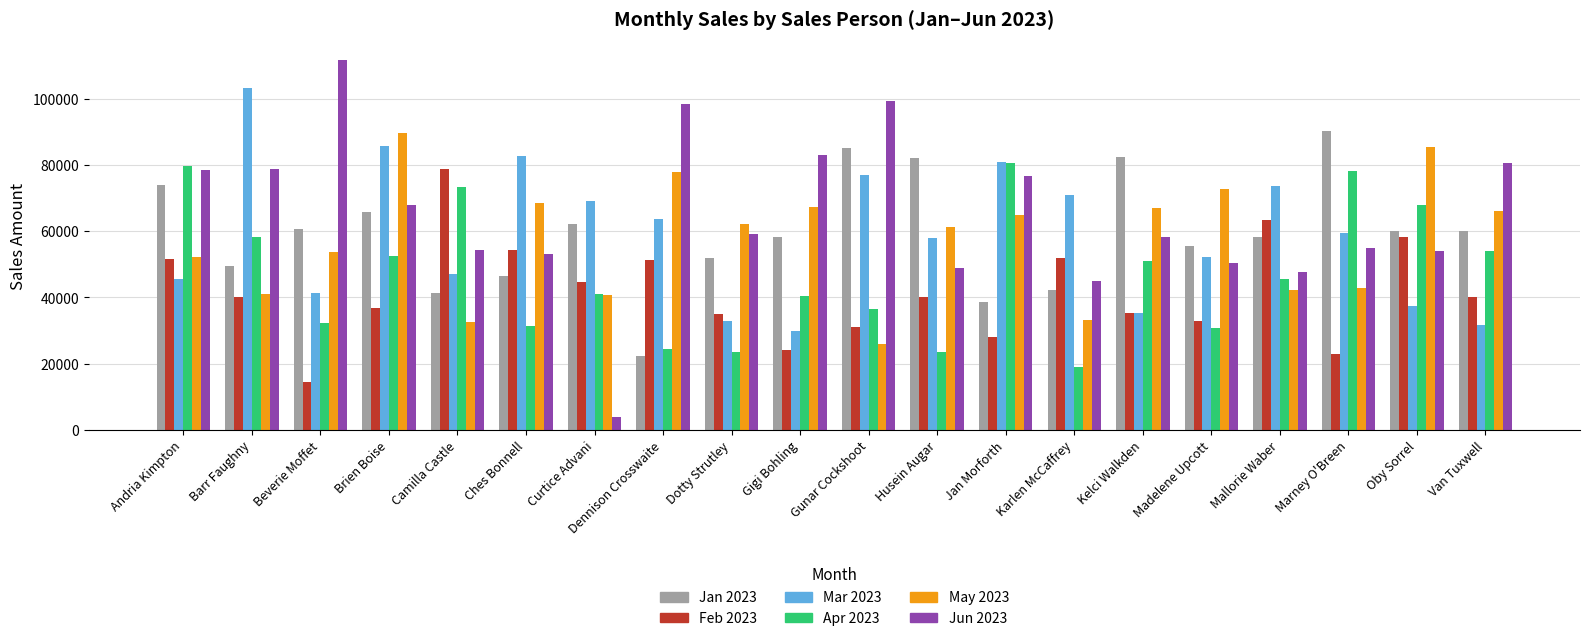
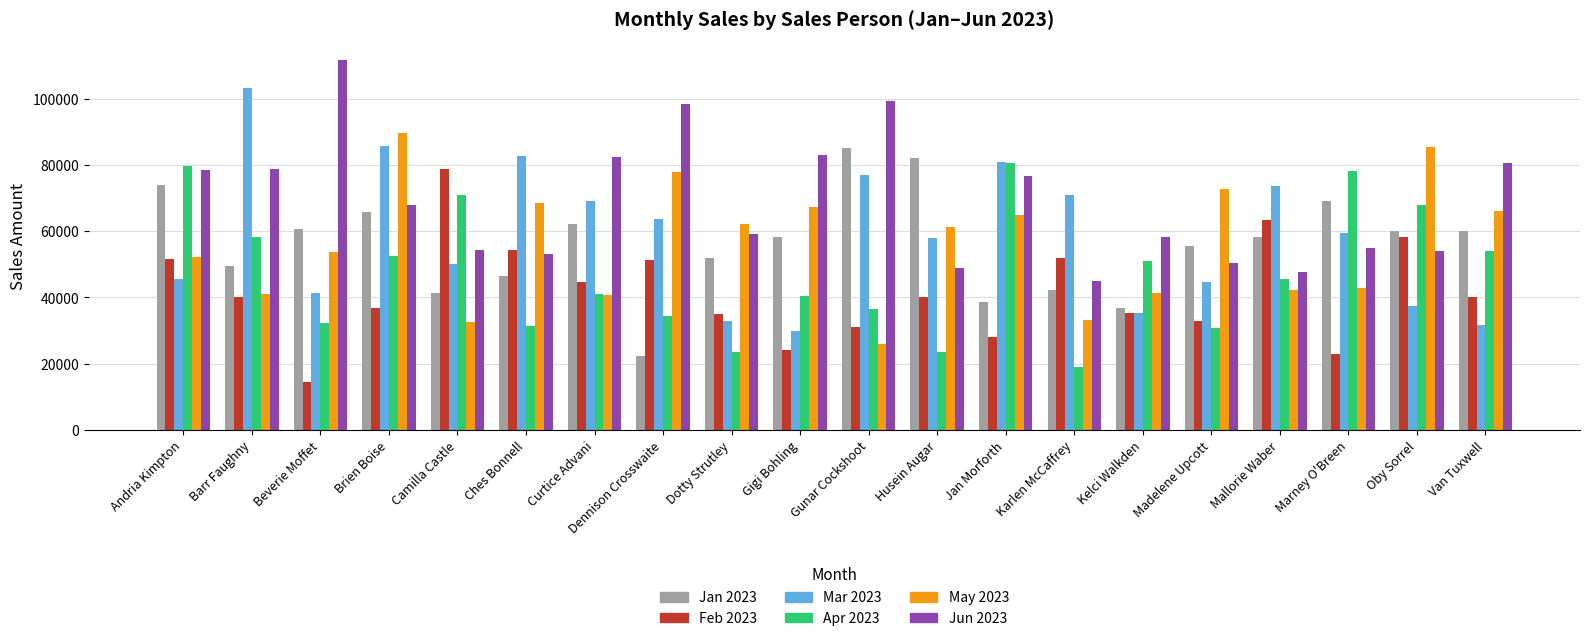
  {
    "Jan 2023": {
      "Andria Kimpton": 74000,
      "Barr Faughny": 49000,
      "Beverie Moffet": 61000,
      "Brien Boise": 66000,
      "Camilla Castle": 41000,
      "Ches Bonnell": 46000,
      "Curtice Advani": 62000,
      "Dennison Crosswaite": 22000,
      "Dotty Strutley": 52000,
      "Gigi Bohling": 58000,
      "Gunar Cockshoot": 85000,
      "Husein Augar": 82000,
      "Jan Morforth": 39000,
      "Karlen McCaffrey": 42000,
-     "Kelci Walkden": 82000,
+     "Kelci Walkden": 37000,
      "Madelene Upcott": 56000,
      "Mallorie Waber": 58000,
-     "Marney O'Breen": 90000,
+     "Marney O'Breen": 69000,
      "Oby Sorrel": 60000,
      "Van Tuxwell": 60000
    },
    "Feb 2023": {
      "Andria Kimpton": 52000,
      "Barr Faughny": 40000,
      "Beverie Moffet": 14000,
      "Brien Boise": 37000,
      "Camilla Castle": 79000,
      "Ches Bonnell": 54000,
      "Curtice Advani": 45000,
      "Dennison Crosswaite": 51000,
      "Dotty Strutley": 35000,
      "Gigi Bohling": 24000,
      "Gunar Cockshoot": 31000,
      "Husein Augar": 40000,
      "Jan Morforth": 28000,
      "Karlen McCaffrey": 52000,
      "Kelci Walkden": 35000,
      "Madelene Upcott": 33000,
      "Mallorie Waber": 63000,
      "Marney O'Breen": 23000,
      "Oby Sorrel": 58000,
      "Van Tuxwell": 40000
    },
    "Mar 2023": {
      "Andria Kimpton": 46000,
      "Barr Faughny": 103000,
      "Beverie Moffet": 41000,
      "Brien Boise": 86000,
-     "Camilla Castle": 47000,
+     "Camilla Castle": 50000,
      "Ches Bonnell": 83000,
      "Curtice Advani": 69000,
      "Dennison Crosswaite": 64000,
      "Dotty Strutley": 33000,
      "Gigi Bohling": 30000,
      "Gunar Cockshoot": 77000,
      "Husein Augar": 58000,
      "Jan Morforth": 81000,
      "Karlen McCaffrey": 71000,
      "Kelci Walkden": 35000,
-     "Madelene Upcott": 52000,
+     "Madelene Upcott": 45000,
      "Mallorie Waber": 74000,
      "Marney O'Breen": 59000,
      "Oby Sorrel": 38000,
      "Van Tuxwell": 32000
    },
    "Apr 2023": {
      "Andria Kimpton": 80000,
      "Barr Faughny": 58000,
      "Beverie Moffet": 32000,
      "Brien Boise": 52000,
-     "Camilla Castle": 73000,
+     "Camilla Castle": 71000,
      "Ches Bonnell": 31000,
      "Curtice Advani": 41000,
-     "Dennison Crosswaite": 25000,
+     "Dennison Crosswaite": 34000,
      "Dotty Strutley": 23000,
      "Gigi Bohling": 40000,
      "Gunar Cockshoot": 37000,
      "Husein Augar": 24000,
      "Jan Morforth": 81000,
      "Karlen McCaffrey": 19000,
      "Kelci Walkden": 51000,
      "Madelene Upcott": 31000,
      "Mallorie Waber": 46000,
      "Marney O'Breen": 78000,
      "Oby Sorrel": 68000,
      "Van Tuxwell": 54000
    },
    "May 2023": {
      "Andria Kimpton": 52000,
      "Barr Faughny": 41000,
      "Beverie Moffet": 54000,
      "Brien Boise": 90000,
      "Camilla Castle": 33000,
      "Ches Bonnell": 68000,
      "Curtice Advani": 41000,
      "Dennison Crosswaite": 78000,
      "Dotty Strutley": 62000,
      "Gigi Bohling": 67000,
      "Gunar Cockshoot": 26000,
      "Husein Augar": 61000,
      "Jan Morforth": 65000,
      "Karlen McCaffrey": 33000,
-     "Kelci Walkden": 67000,
+     "Kelci Walkden": 41000,
      "Madelene Upcott": 73000,
      "Mallorie Waber": 42000,
      "Marney O'Breen": 43000,
      "Oby Sorrel": 85000,
      "Van Tuxwell": 66000
    },
    "Jun 2023": {
      "Andria Kimpton": 78000,
      "Barr Faughny": 79000,
      "Beverie Moffet": 111000,
      "Brien Boise": 68000,
      "Camilla Castle": 54000,
      "Ches Bonnell": 53000,
-     "Curtice Advani": 4000,
+     "Curtice Advani": 82000,
      "Dennison Crosswaite": 98000,
      "Dotty Strutley": 59000,
      "Gigi Bohling": 83000,
      "Gunar Cockshoot": 99000,
      "Husein Augar": 49000,
      "Jan Morforth": 76000,
      "Karlen McCaffrey": 45000,
      "Kelci Walkden": 58000,
      "Madelene Upcott": 50000,
      "Mallorie Waber": 48000,
      "Marney O'Breen": 55000,
      "Oby Sorrel": 54000,
      "Van Tuxwell": 81000
    }
  }
